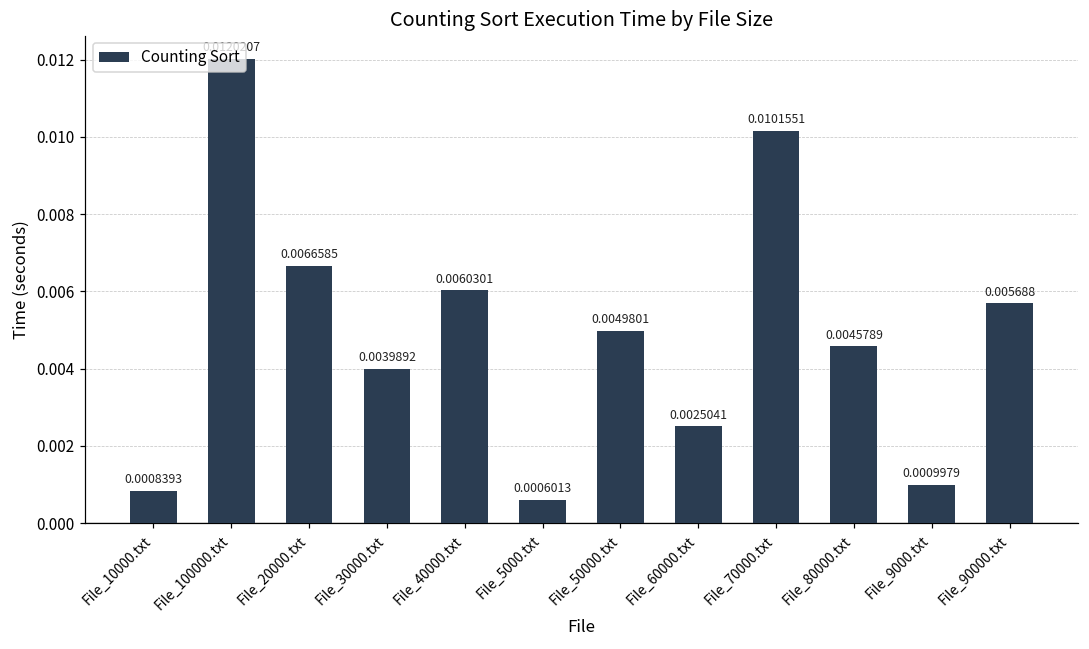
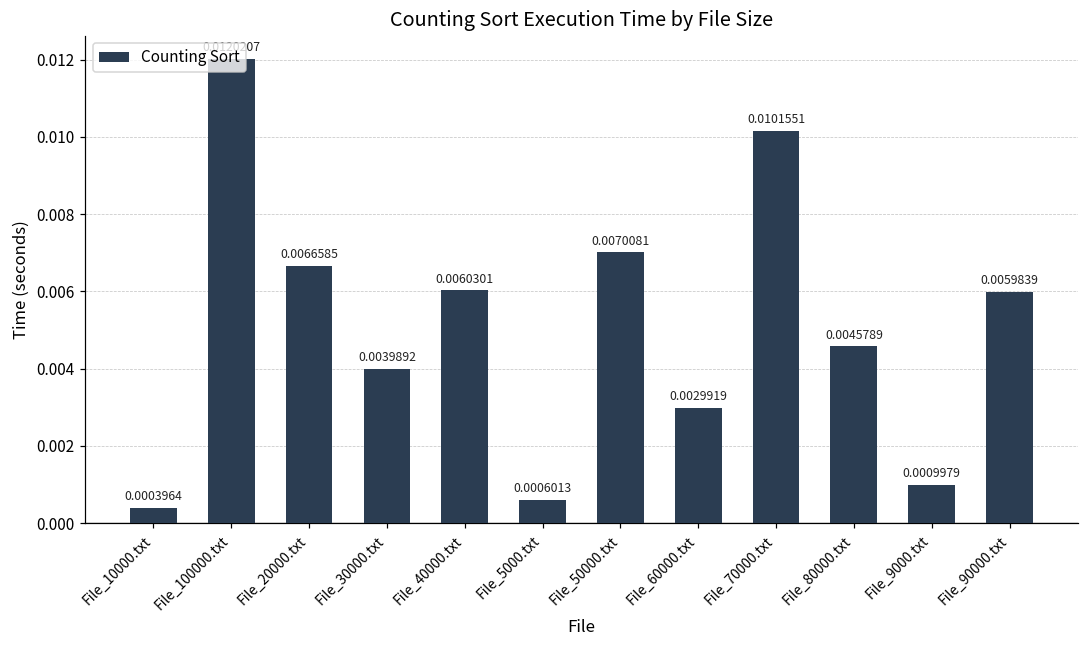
  {
-   "File_10000.txt": 0.0008393,
+   "File_10000.txt": 0.0003964,
    "File_20000.txt": 0.0066585,
    "File_30000.txt": 0.0039892,
    "File_40000.txt": 0.0060301,
    "File_5000.txt": 0.0006013,
-   "File_50000.txt": 0.0049801,
-   "File_60000.txt": 0.0025041,
+   "File_50000.txt": 0.0070081,
+   "File_60000.txt": 0.0029919,
    "File_70000.txt": 0.0101551,
    "File_80000.txt": 0.0045789,
    "File_9000.txt": 0.0009979,
-   "File_90000.txt": 0.005688
+   "File_90000.txt": 0.0059839
  }
